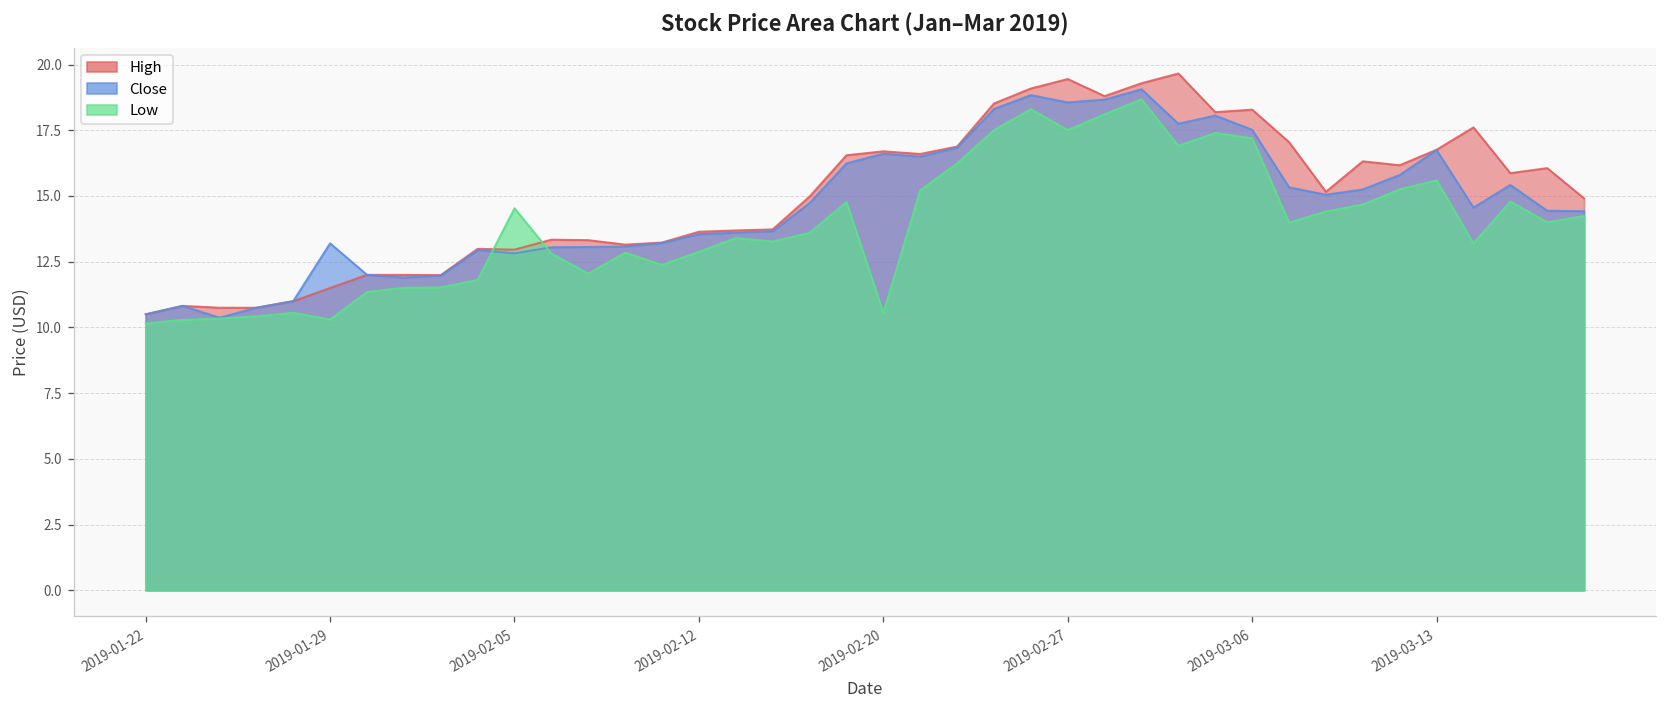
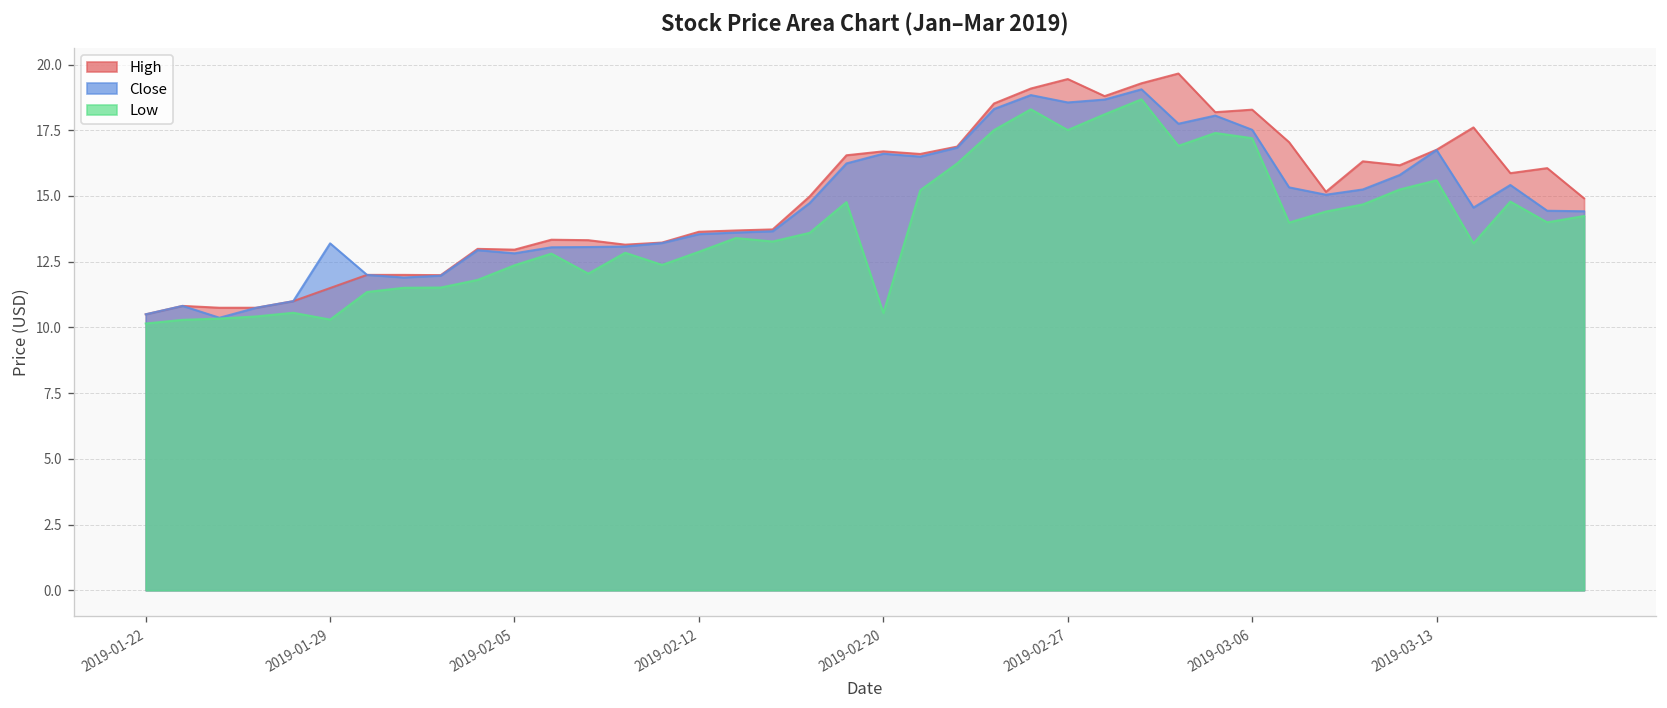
  {
    "High": {
      "2019-01-29": 11.5,
      "2019-02-05": 13.0,
      "2019-02-27": 19.5,
      "2019-03-06": 18.3
    },
    "Close": {
      "2019-01-29": 13.2,
      "2019-02-05": 12.8,
      "2019-02-27": 18.6,
      "2019-03-06": 17.5
    },
    "Low": {
      "2019-01-22": 10.2,
      "2019-01-29": 10.3,
-     "2019-02-05": 14.5,
+     "2019-02-05": 12.4,
      "2019-02-12": 12.9,
      "2019-02-20": 10.6,
      "2019-02-27": 17.5,
      "2019-03-06": 17.2,
      "2019-03-13": 15.6
    }
  }
